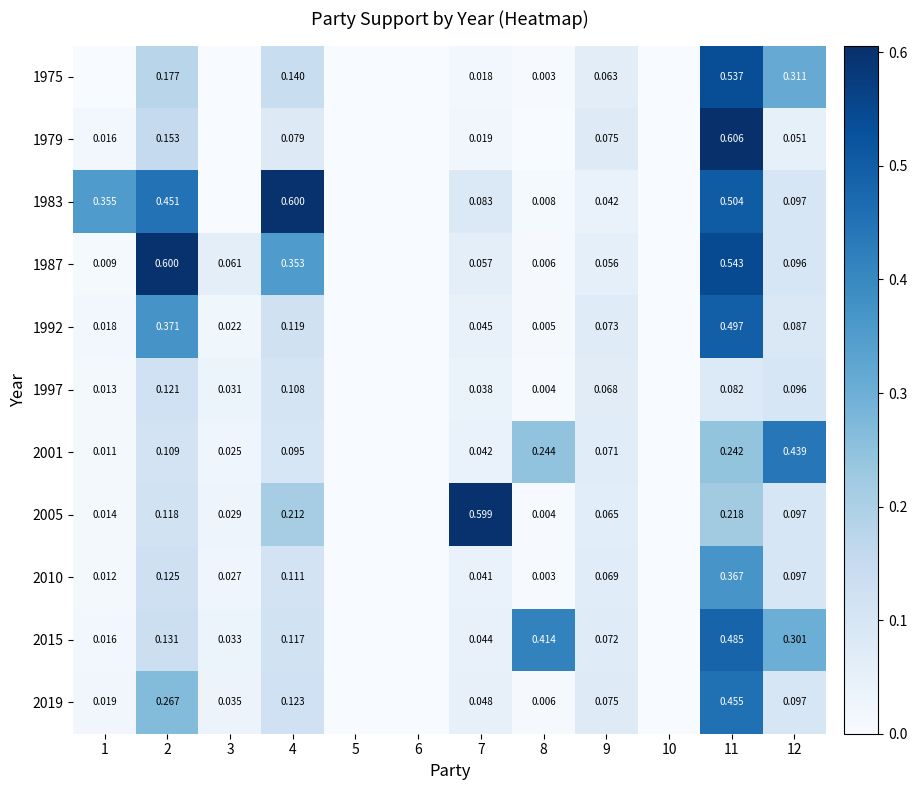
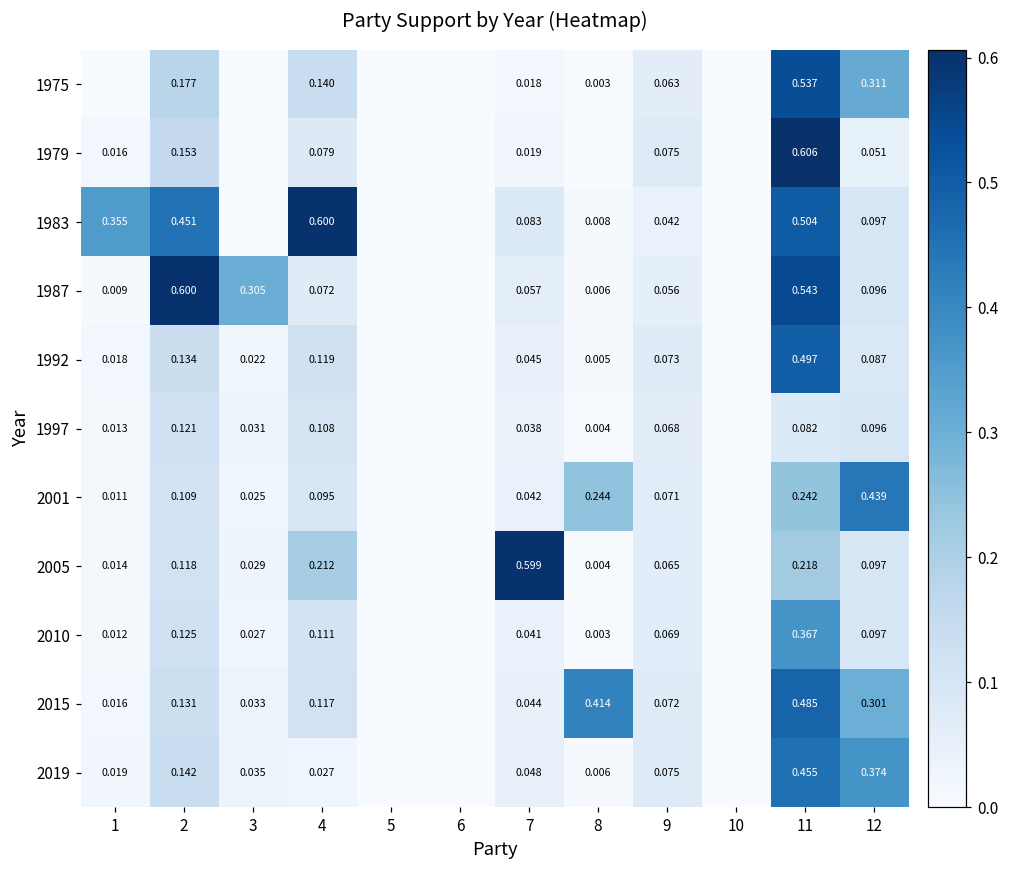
  {
    "1975": {
      "2": 0.177,
      "4": 0.140,
      "7": 0.018,
      "8": 0.003,
      "9": 0.063,
      "11": 0.537,
      "12": 0.311
    },
    "1979": {
      "1": 0.016,
      "2": 0.153,
      "4": 0.079,
      "7": 0.019,
      "9": 0.075,
      "11": 0.606,
      "12": 0.051
    },
    "1983": {
      "1": 0.355,
      "2": 0.451,
      "4": 0.600,
      "7": 0.083,
      "8": 0.008,
      "9": 0.042,
      "11": 0.504,
      "12": 0.097
    },
    "1987": {
      "1": 0.009,
      "2": 0.600,
-     "3": 0.061,
-     "4": 0.353,
+     "3": 0.305,
+     "4": 0.072,
      "7": 0.057,
      "8": 0.006,
      "9": 0.056,
      "11": 0.543,
      "12": 0.096
    },
    "1992": {
      "1": 0.018,
-     "2": 0.371,
+     "2": 0.134,
      "3": 0.022,
      "4": 0.119,
      "7": 0.045,
      "8": 0.005,
      "9": 0.073,
      "11": 0.497,
      "12": 0.087
    },
    "1997": {
      "1": 0.013,
      "2": 0.121,
      "3": 0.031,
      "4": 0.108,
      "7": 0.038,
      "8": 0.004,
      "9": 0.068,
      "11": 0.082,
      "12": 0.096
    },
    "2001": {
      "1": 0.011,
      "2": 0.109,
      "3": 0.025,
      "4": 0.095,
      "7": 0.042,
      "8": 0.244,
      "9": 0.071,
      "11": 0.242,
      "12": 0.439
    },
    "2005": {
      "1": 0.014,
      "2": 0.118,
      "3": 0.029,
      "4": 0.212,
      "7": 0.599,
      "8": 0.004,
      "9": 0.065,
      "11": 0.218,
      "12": 0.097
    },
    "2010": {
      "1": 0.012,
      "2": 0.125,
      "3": 0.027,
      "4": 0.111,
      "7": 0.041,
      "8": 0.003,
      "9": 0.069,
      "11": 0.367,
      "12": 0.097
    },
    "2015": {
      "1": 0.016,
      "2": 0.131,
      "3": 0.033,
      "4": 0.117,
      "7": 0.044,
      "8": 0.414,
      "9": 0.072,
      "11": 0.485,
      "12": 0.301
    },
    "2019": {
      "1": 0.019,
-     "2": 0.267,
+     "2": 0.142,
      "3": 0.035,
-     "4": 0.123,
+     "4": 0.027,
      "7": 0.048,
      "8": 0.006,
      "9": 0.075,
      "11": 0.455,
-     "12": 0.097
+     "12": 0.374
    }
  }
